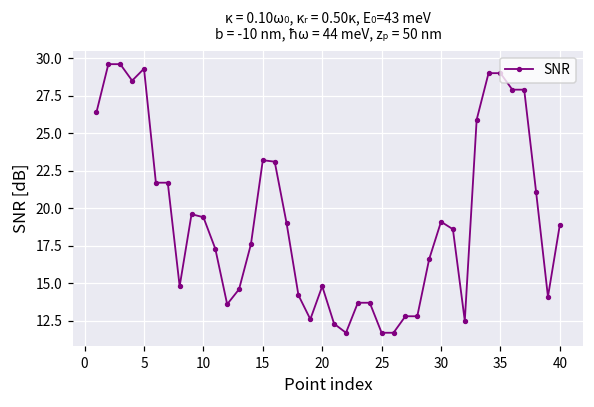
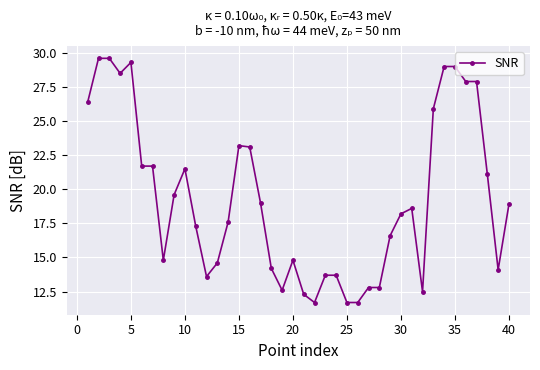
  {
    "5": 29.3,
-   "10": 19.4,
+   "10": 21.5,
    "15": 23.2,
    "20": 14.8,
    "25": 11.7,
-   "30": 19.1,
+   "30": 18.2,
    "40": 18.9
  }
